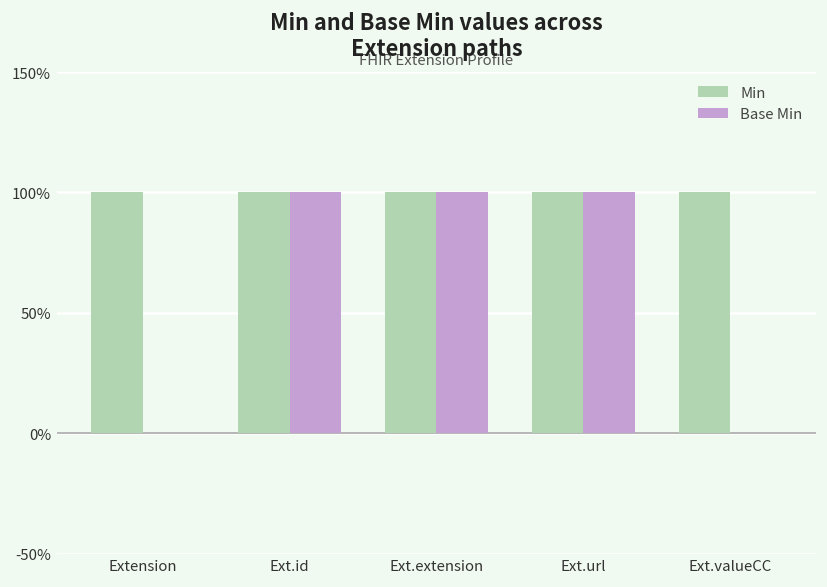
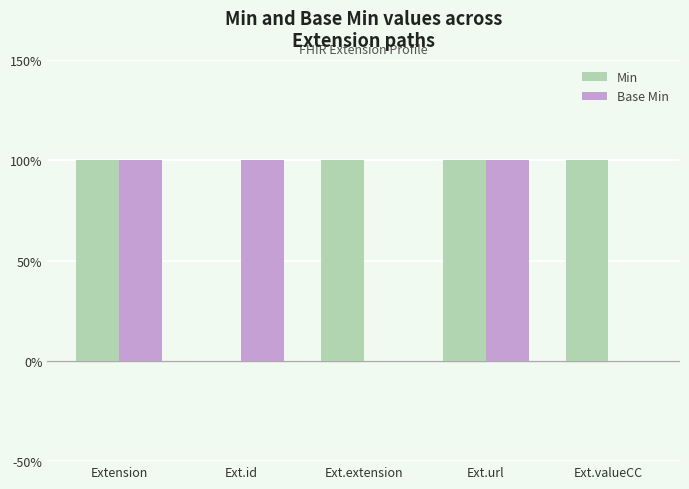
  {
    "Min": {
      "Extension": "100%",
-     "Ext.id": "100%",
+     "Ext.id": "0%",
      "Ext.extension": "100%",
      "Ext.url": "100%",
      "Ext.valueCC": "100%"
    },
    "Base Min": {
-     "Extension": "0%",
+     "Extension": "100%",
      "Ext.id": "100%",
-     "Ext.extension": "100%",
+     "Ext.extension": "0%",
      "Ext.url": "100%",
      "Ext.valueCC": "0%"
    }
  }
